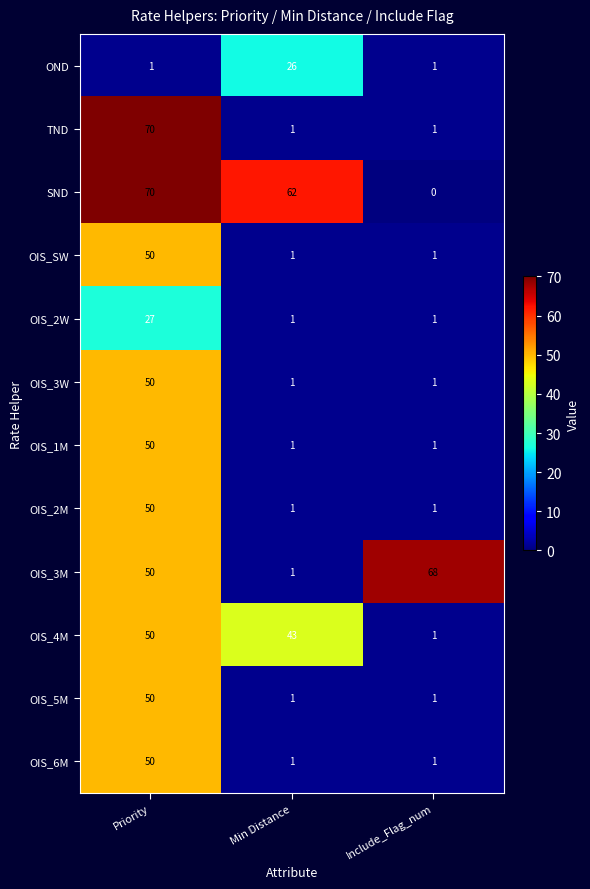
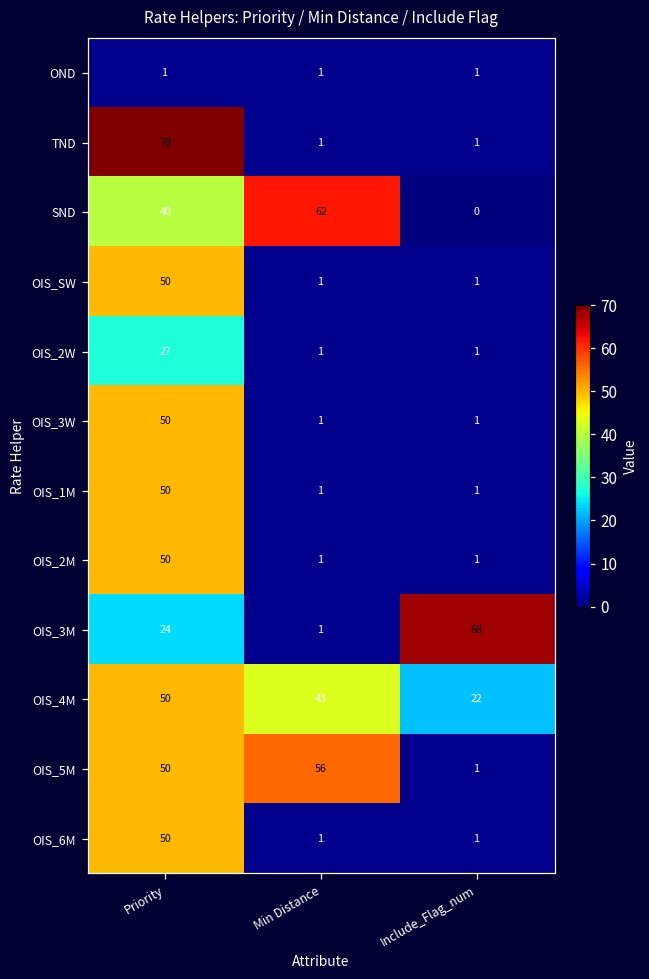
  {
    "OND": {
      "Priority": 1,
-     "Min Distance": 26,
+     "Min Distance": 1,
      "Include_Flag_num": 1
    },
    "TND": {
      "Priority": 70,
      "Min Distance": 1,
      "Include_Flag_num": 1
    },
    "SND": {
-     "Priority": 70,
+     "Priority": 40,
      "Min Distance": 62,
      "Include_Flag_num": 0
    },
    "OIS_SW": {
      "Priority": 50,
      "Min Distance": 1,
      "Include_Flag_num": 1
    },
    "OIS_2W": {
      "Priority": 27,
      "Min Distance": 1,
      "Include_Flag_num": 1
    },
    "OIS_3W": {
      "Priority": 50,
      "Min Distance": 1,
      "Include_Flag_num": 1
    },
    "OIS_1M": {
      "Priority": 50,
      "Min Distance": 1,
      "Include_Flag_num": 1
    },
    "OIS_2M": {
      "Priority": 50,
      "Min Distance": 1,
      "Include_Flag_num": 1
    },
    "OIS_3M": {
-     "Priority": 50,
+     "Priority": 24,
      "Min Distance": 1,
      "Include_Flag_num": 68
    },
    "OIS_4M": {
      "Priority": 50,
      "Min Distance": 43,
-     "Include_Flag_num": 1
+     "Include_Flag_num": 22
    },
    "OIS_5M": {
      "Priority": 50,
-     "Min Distance": 1,
+     "Min Distance": 56,
      "Include_Flag_num": 1
    },
    "OIS_6M": {
      "Priority": 50,
      "Min Distance": 1,
      "Include_Flag_num": 1
    }
  }
